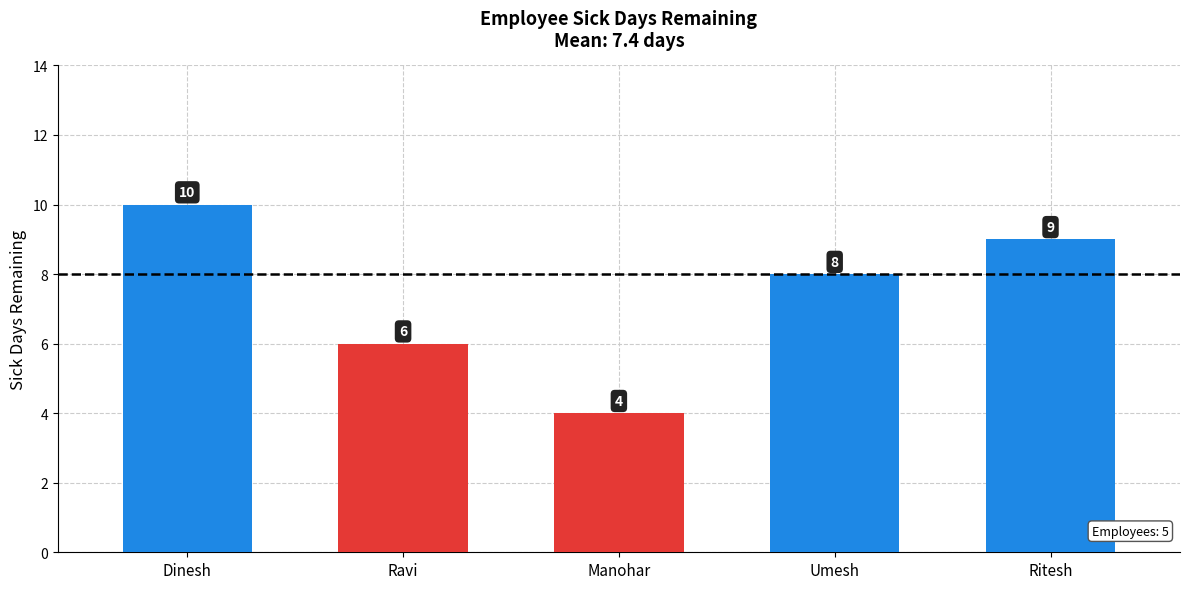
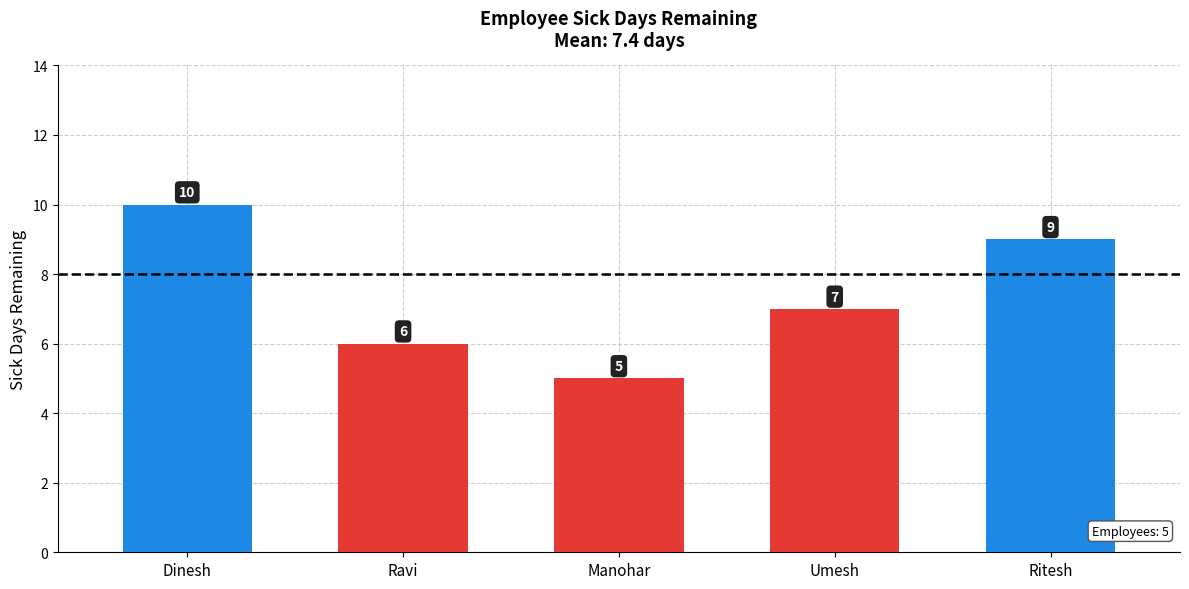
  {
-   "Manohar": 4,
-   "Umesh": 8
+   "Manohar": 5,
+   "Umesh": 7
  }
